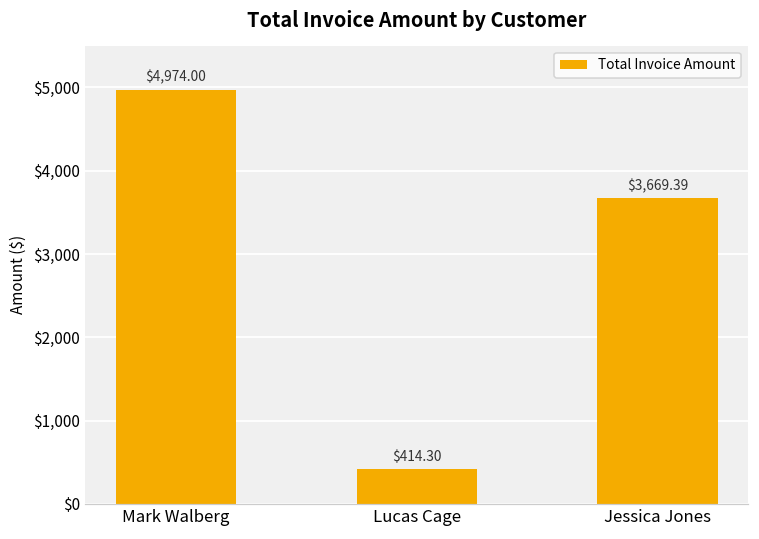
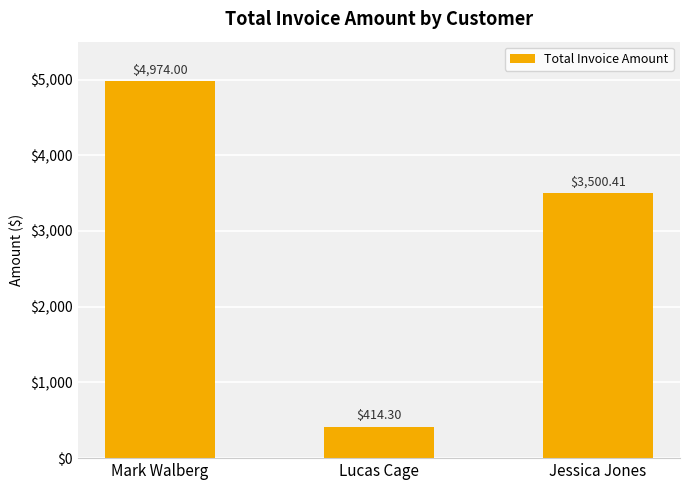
  {
    "Mark Walberg": "$4,974.00",
    "Lucas Cage": "$414.30",
-   "Jessica Jones": "$3,669.39"
+   "Jessica Jones": "$3,500.41"
  }
